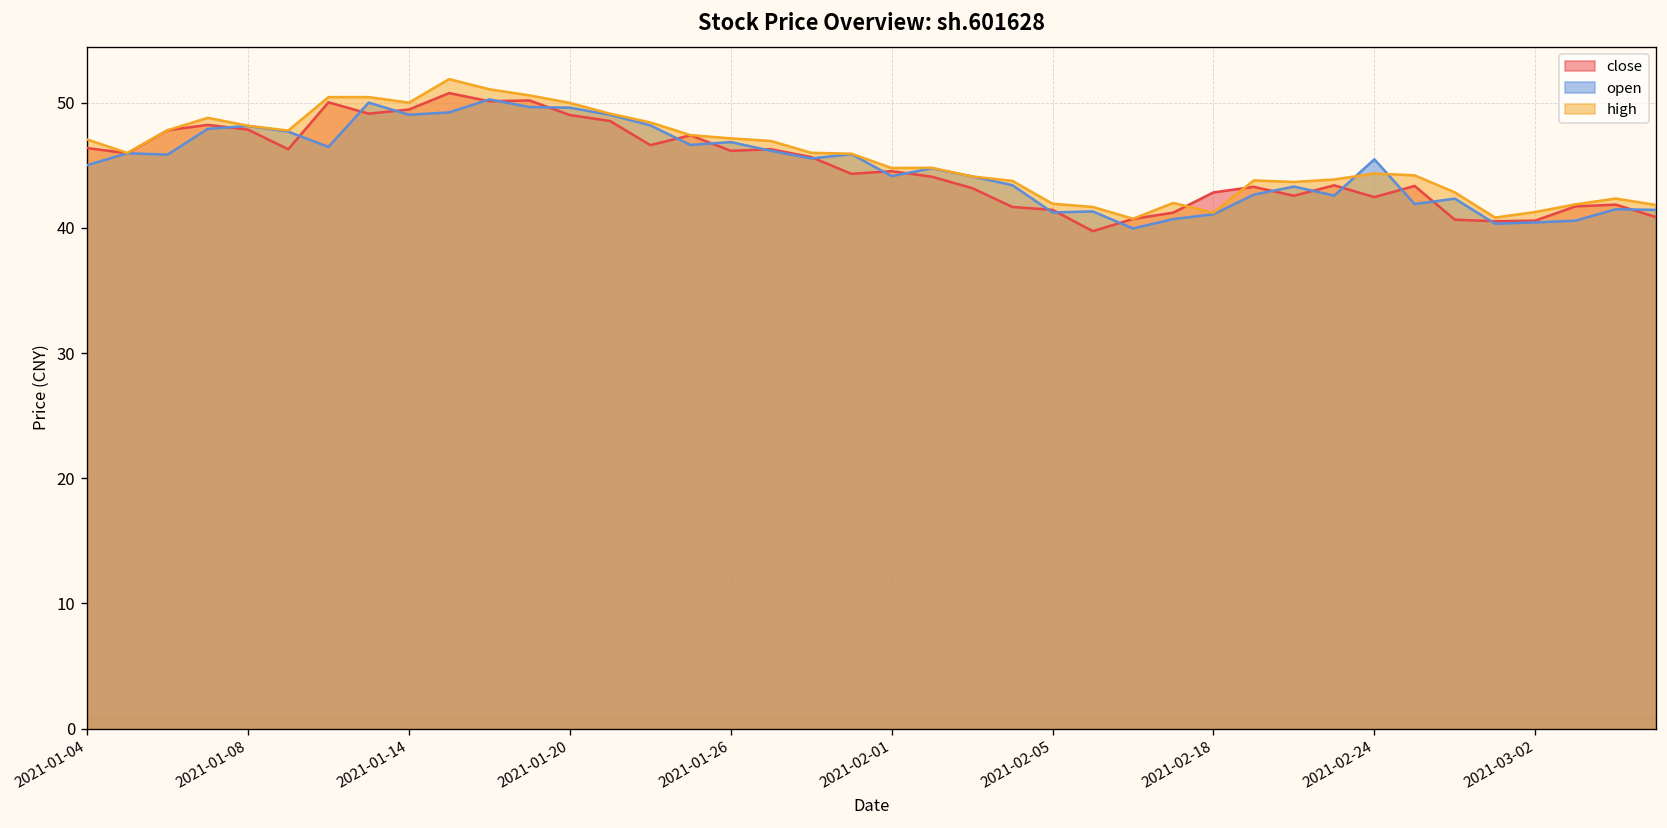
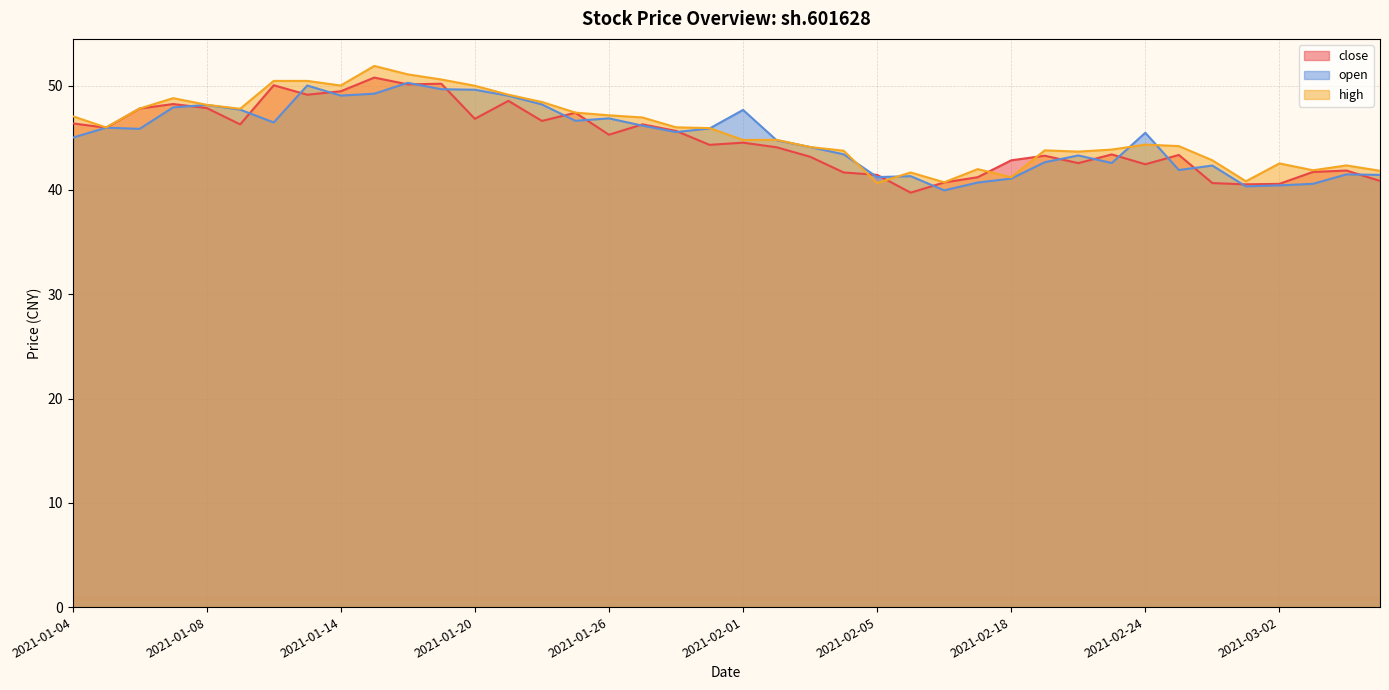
  {
    "close": {
      "2021-01-04": 46.4,
      "2021-01-08": 47.9,
      "2021-01-14": 49.5,
-     "2021-01-20": 49.0,
-     "2021-01-26": 46.2,
+     "2021-01-20": 46.8,
+     "2021-01-26": 45.3,
      "2021-02-01": 44.5,
      "2021-02-18": 42.8,
      "2021-02-24": 42.5
    },
    "open": {
      "2021-01-04": 45.0,
      "2021-01-14": 49.0,
      "2021-01-20": 49.6,
      "2021-01-26": 46.9,
-     "2021-02-01": 44.1,
+     "2021-02-01": 47.7,
      "2021-02-24": 45.5
    },
    "high": {
      "2021-01-04": 47.1,
      "2021-01-14": 50.0,
      "2021-01-20": 50.0,
      "2021-01-26": 47.2,
      "2021-02-01": 44.8,
-     "2021-02-05": 41.9,
+     "2021-02-05": 40.7,
      "2021-02-24": 44.4,
-     "2021-03-02": 41.3
+     "2021-03-02": 42.5
    }
  }
